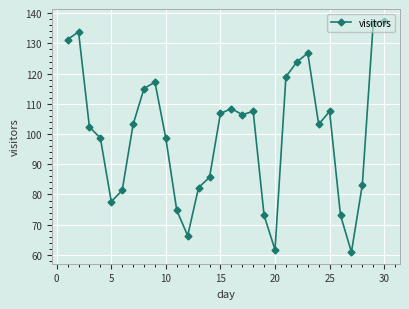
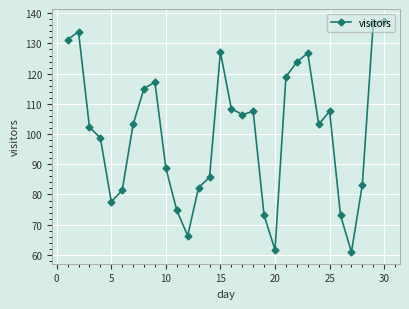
  {
    "5": 78,
-   "10": 99,
-   "15": 107,
+   "10": 89,
+   "15": 127,
    "20": 62,
    "25": 108
  }
